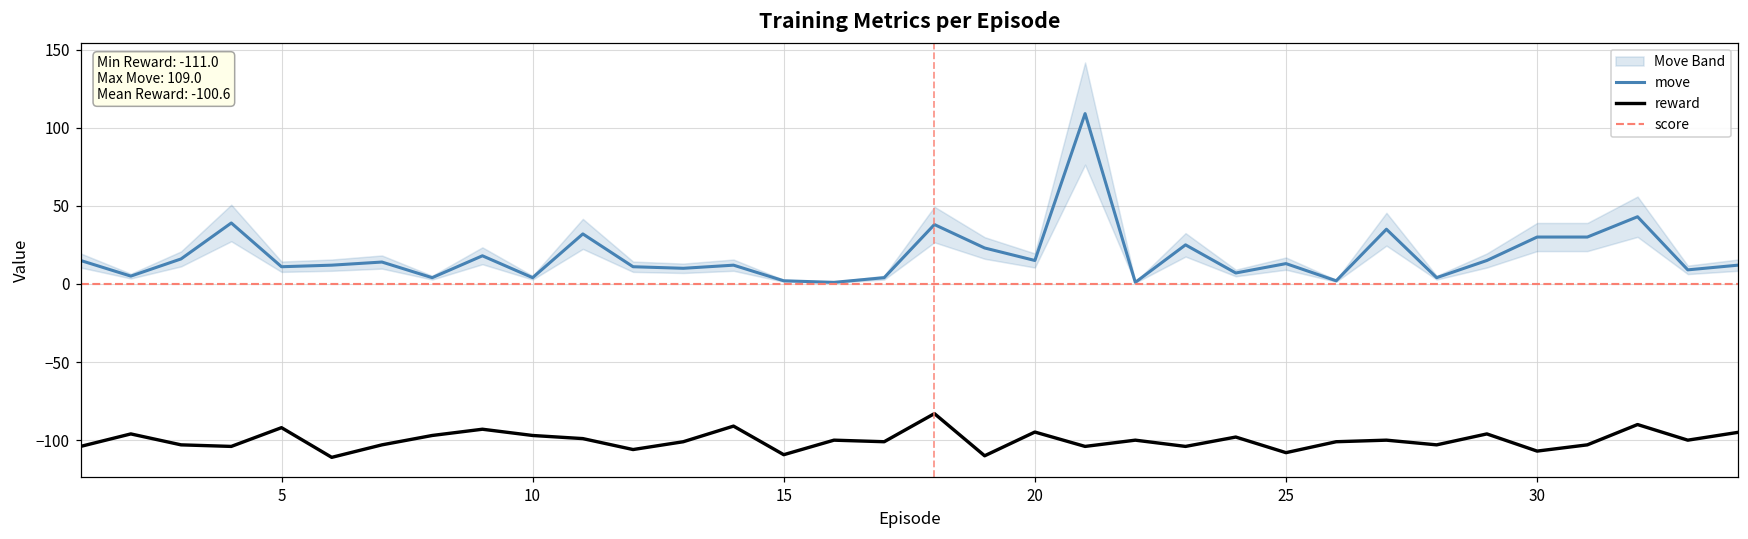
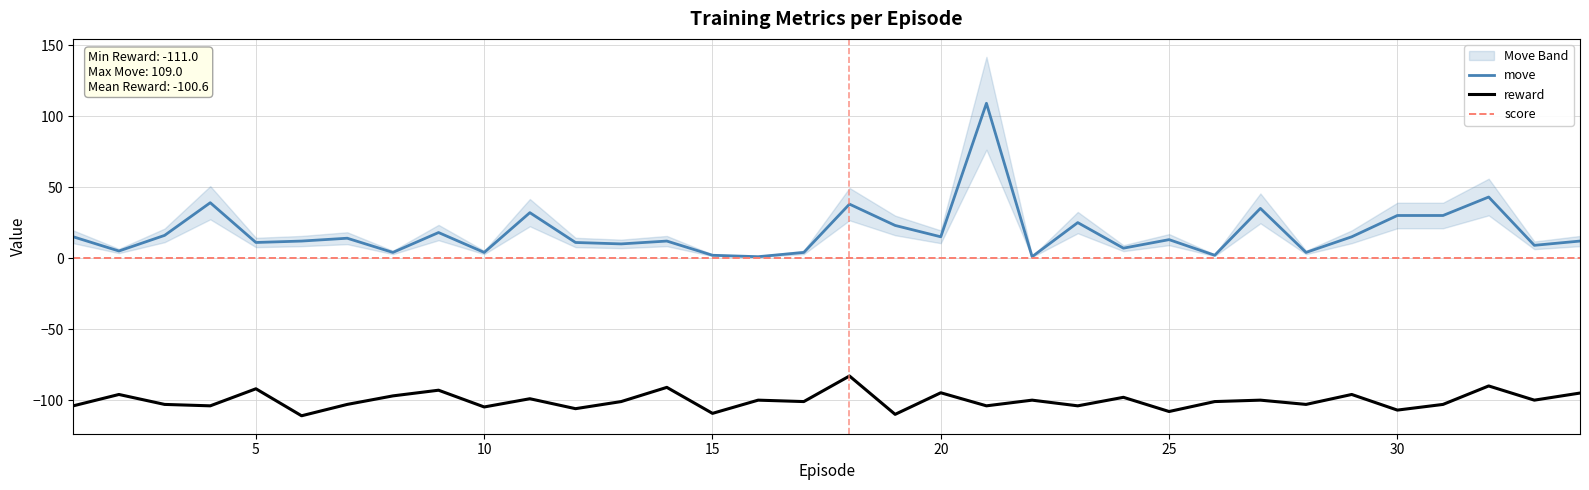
  {
    "reward": {
      "5": -92,
-     "10": -97,
+     "10": -105,
      "15": -109,
      "20": -95,
      "25": -108,
      "30": -107
    },
    "score": {
      "5": 0,
      "10": 0,
      "15": 0,
      "20": 0,
      "25": 0,
      "30": 0
    }
  }
